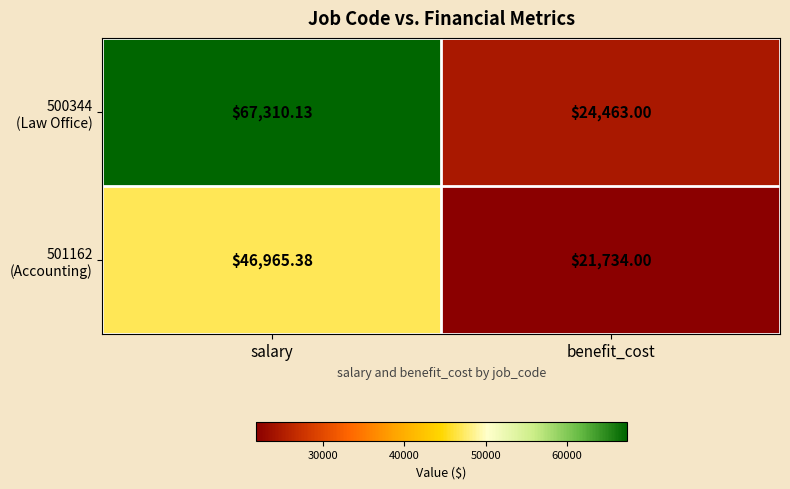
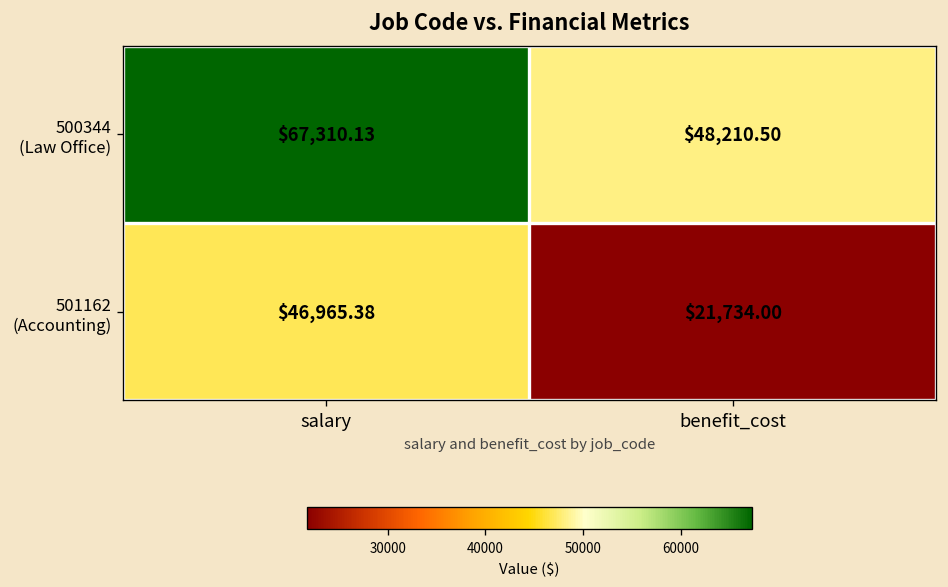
  {
    "500344 (Law Office)": {
      "salary": "$67,310.13",
-     "benefit_cost": "$24,463.00"
+     "benefit_cost": "$48,210.50"
    },
    "501162 (Accounting)": {
      "salary": "$46,965.38",
      "benefit_cost": "$21,734.00"
    }
  }
